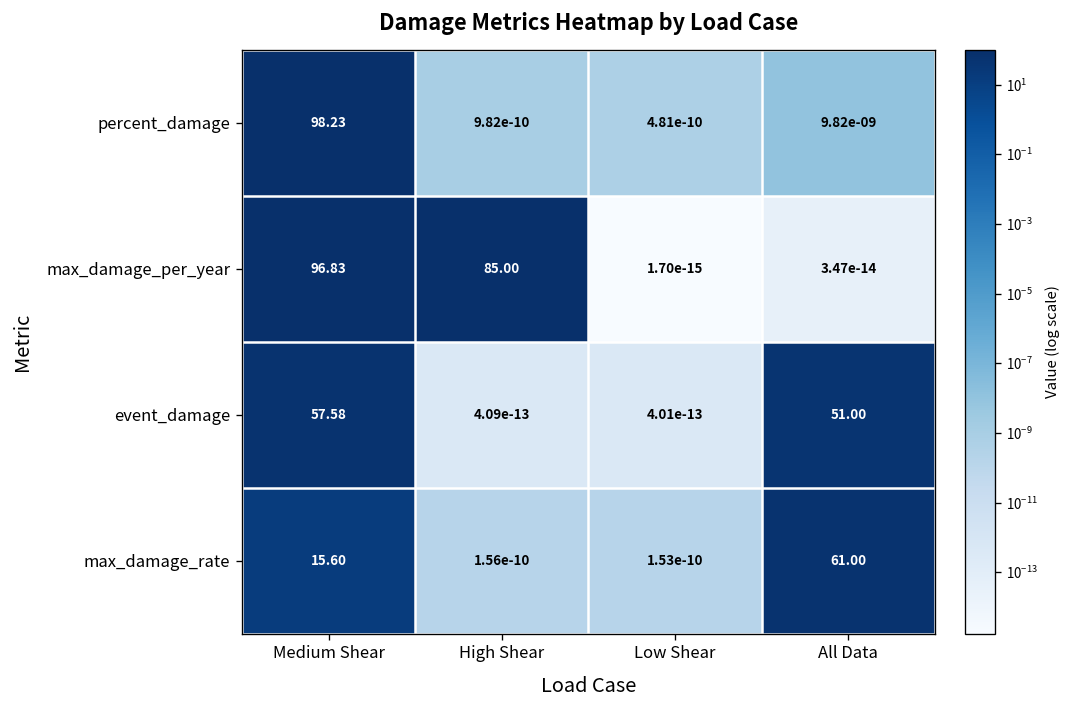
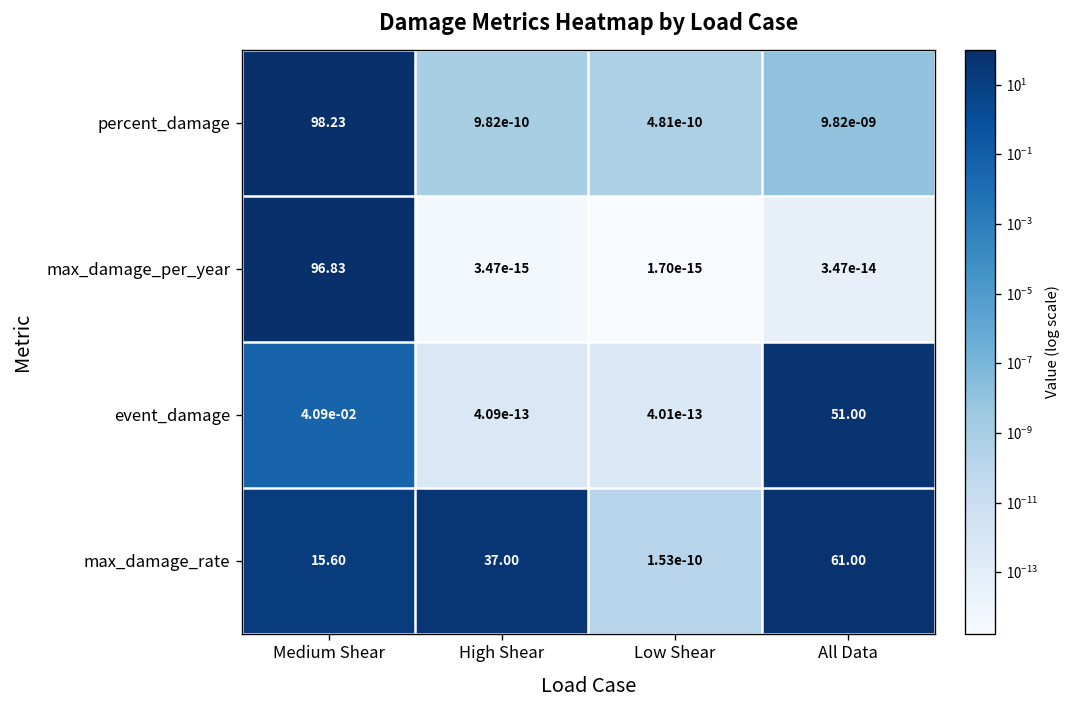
  {
    "percent_damage": {
      "Medium Shear": "98.23",
      "High Shear": "9.82e-10",
      "Low Shear": "4.81e-10",
      "All Data": "9.82e-09"
    },
    "max_damage_per_year": {
      "Medium Shear": "96.83",
-     "High Shear": "85.00",
+     "High Shear": "3.47e-15",
      "Low Shear": "1.70e-15",
      "All Data": "3.47e-14"
    },
    "event_damage": {
-     "Medium Shear": "57.58",
+     "Medium Shear": "4.09e-02",
      "High Shear": "4.09e-13",
      "Low Shear": "4.01e-13",
      "All Data": "51.00"
    },
    "max_damage_rate": {
      "Medium Shear": "15.60",
-     "High Shear": "1.56e-10",
+     "High Shear": "37.00",
      "Low Shear": "1.53e-10",
      "All Data": "61.00"
    }
  }
